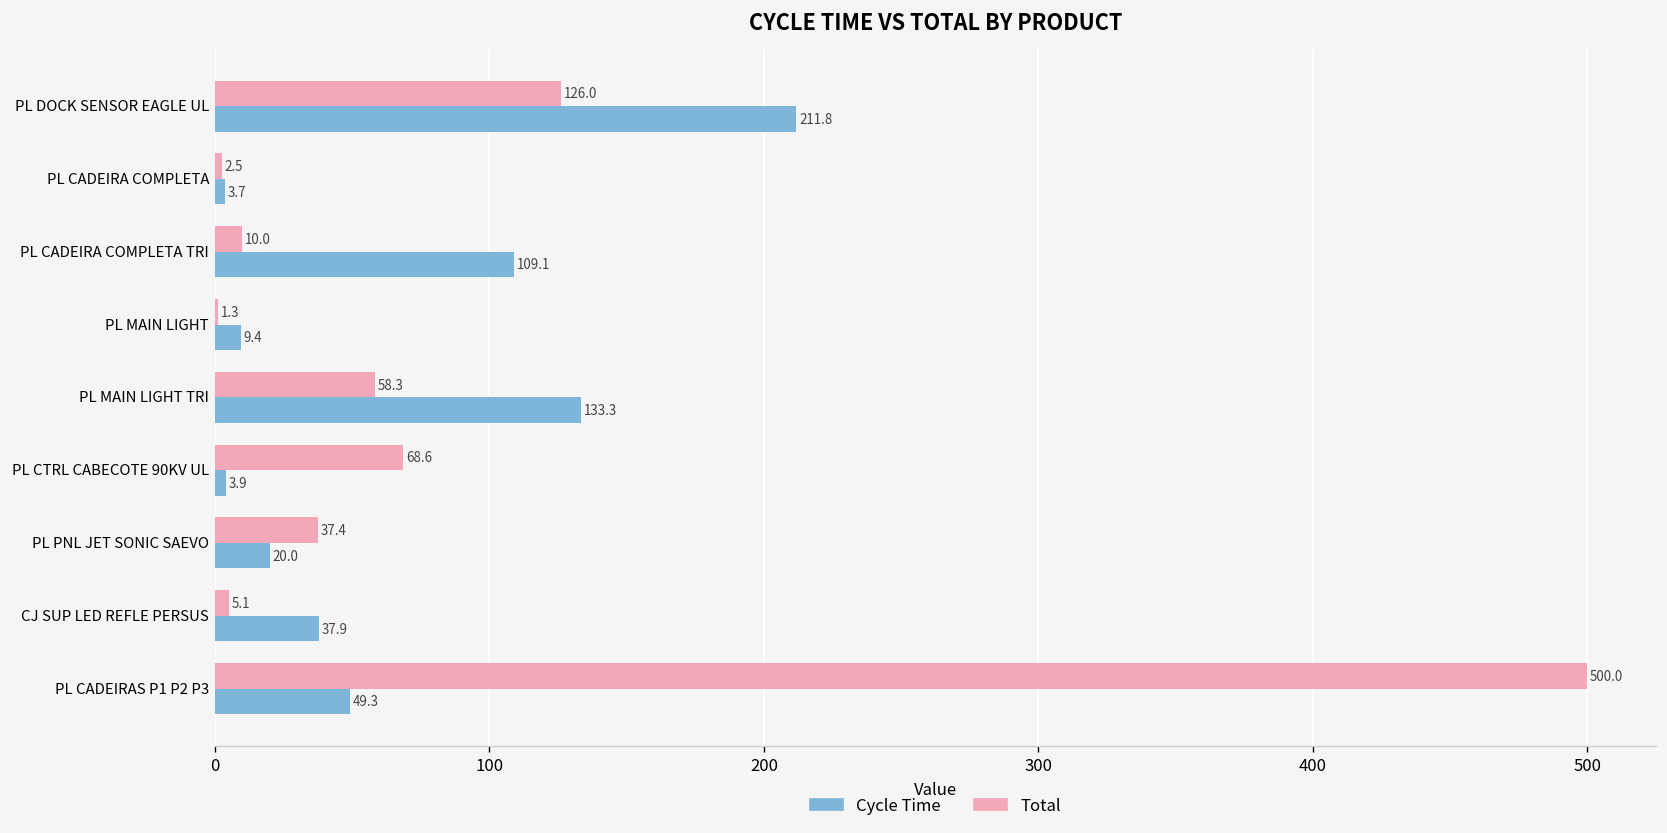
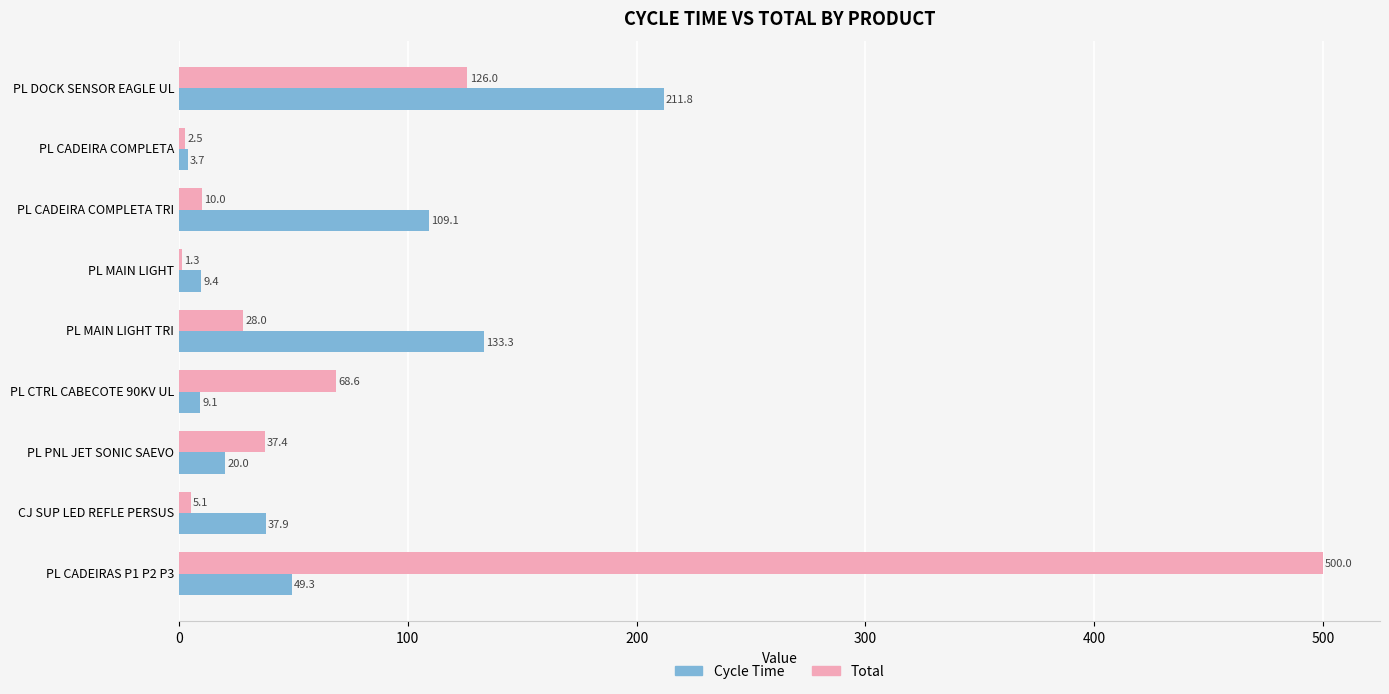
  {
    "Cycle Time": {
      "PL DOCK SENSOR EAGLE UL": 211.8,
      "PL CADEIRA COMPLETA": 3.7,
      "PL CADEIRA COMPLETA TRI": 109.1,
      "PL MAIN LIGHT": 9.4,
      "PL MAIN LIGHT TRI": 133.3,
-     "PL CTRL CABECOTE 90KV UL": 3.9,
+     "PL CTRL CABECOTE 90KV UL": 9.1,
      "PL PNL JET SONIC SAEVO": 20.0,
      "CJ SUP LED REFLE PERSUS": 37.9,
      "PL CADEIRAS P1 P2 P3": 49.3
    },
    "Total": {
      "PL DOCK SENSOR EAGLE UL": 126.0,
      "PL CADEIRA COMPLETA": 2.5,
      "PL CADEIRA COMPLETA TRI": 10.0,
      "PL MAIN LIGHT": 1.3,
-     "PL MAIN LIGHT TRI": 58.3,
+     "PL MAIN LIGHT TRI": 28.0,
      "PL CTRL CABECOTE 90KV UL": 68.6,
      "PL PNL JET SONIC SAEVO": 37.4,
      "CJ SUP LED REFLE PERSUS": 5.1,
      "PL CADEIRAS P1 P2 P3": 500.0
    }
  }
